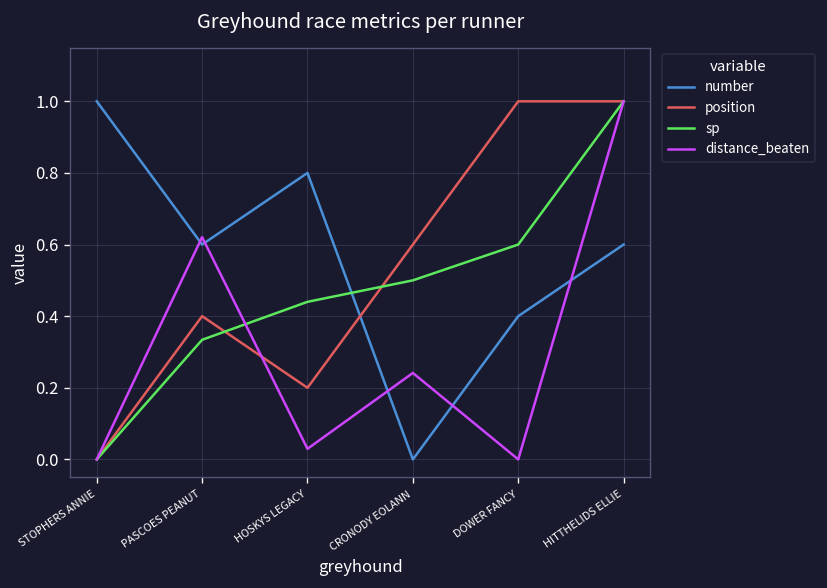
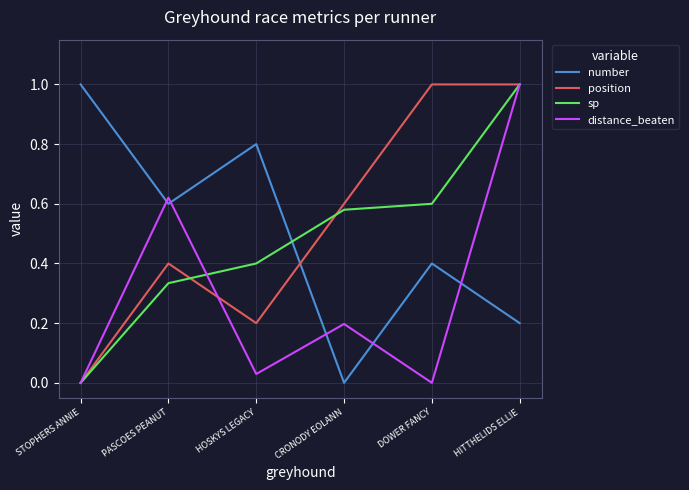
  {
    "number": {
      "STOPHERS ANNIE": 1.00,
      "PASCOES PEANUT": 0.60,
      "HOSKYS LEGACY": 0.80,
      "CRONODY EOLANN": 0.00,
      "DOWER FANCY": 0.40,
-     "HITTHELIDS ELLIE": 0.60
+     "HITTHELIDS ELLIE": 0.20
    },
    "position": {
      "PASCOES PEANUT": 0.40,
      "HOSKYS LEGACY": 0.20,
      "CRONODY EOLANN": 0.60,
      "DOWER FANCY": 1.00
    },
    "sp": {
      "PASCOES PEANUT": 0.33,
-     "HOSKYS LEGACY": 0.44,
-     "CRONODY EOLANN": 0.50,
+     "HOSKYS LEGACY": 0.40,
+     "CRONODY EOLANN": 0.58,
      "DOWER FANCY": 0.60
    },
    "distance_beaten": {
      "PASCOES PEANUT": 0.62,
      "HOSKYS LEGACY": 0.03,
-     "CRONODY EOLANN": 0.24,
+     "CRONODY EOLANN": 0.20,
      "DOWER FANCY": 0.00
    }
  }
